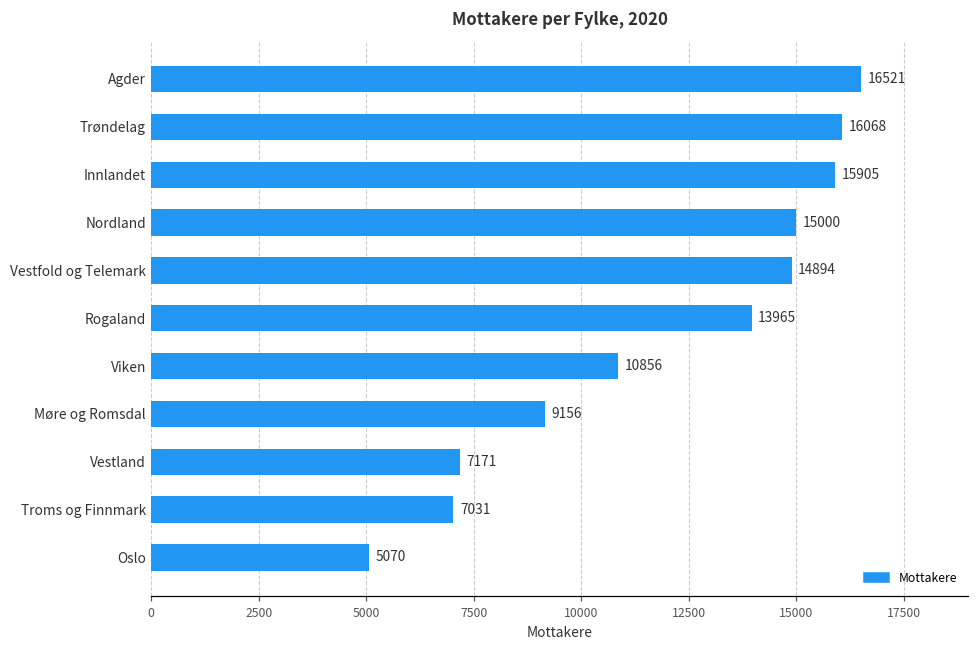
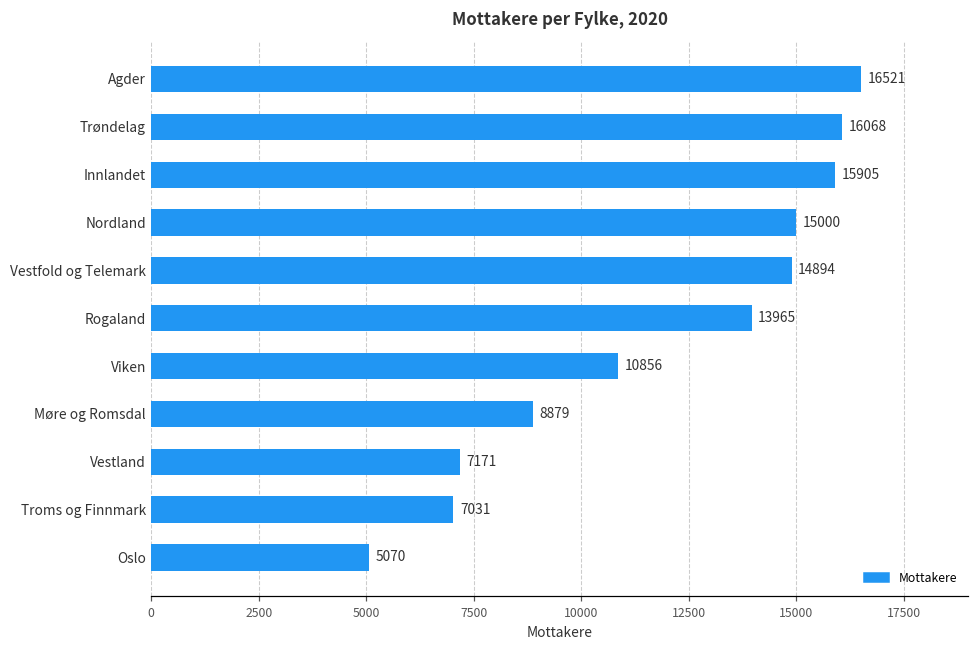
  {
    "Agder": 16521,
    "Trøndelag": 16068,
    "Innlandet": 15905,
    "Nordland": 15000,
    "Vestfold og Telemark": 14894,
    "Rogaland": 13965,
    "Viken": 10856,
-   "Møre og Romsdal": 9156,
+   "Møre og Romsdal": 8879,
    "Vestland": 7171,
    "Troms og Finnmark": 7031,
    "Oslo": 5070
  }
